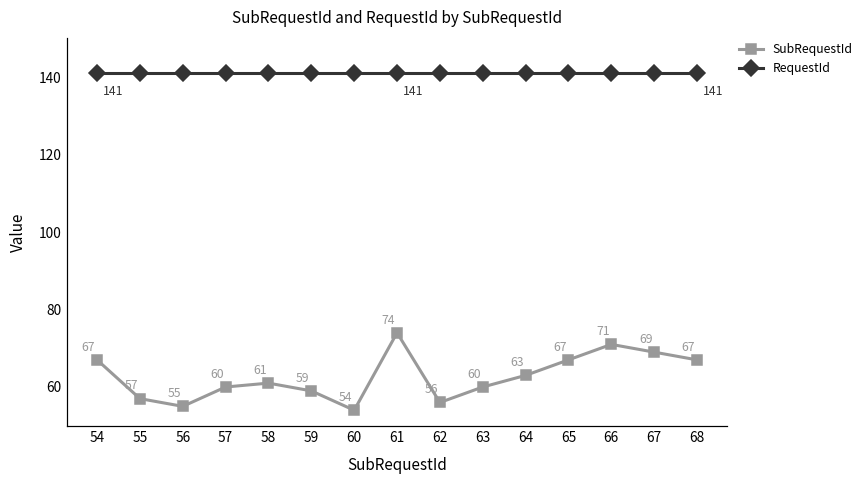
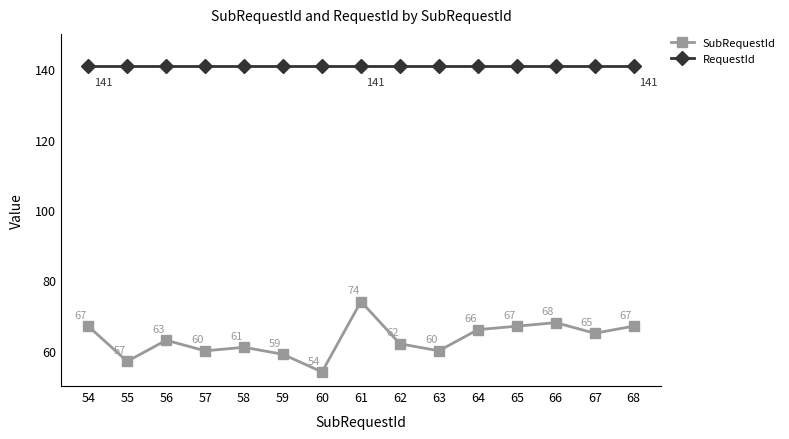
  {
    "SubRequestId": {
      "54": 67,
      "55": 57,
-     "56": 55,
+     "56": 63,
      "57": 60,
      "58": 61,
      "59": 59,
      "60": 54,
      "61": 74,
-     "62": 56,
+     "62": 62,
      "63": 60,
-     "64": 63,
+     "64": 66,
      "65": 67,
-     "66": 71,
-     "67": 69,
+     "66": 68,
+     "67": 65,
      "68": 67
    },
    "RequestId": {
      "54": 141,
      "61": 141,
      "68": 141
    }
  }
